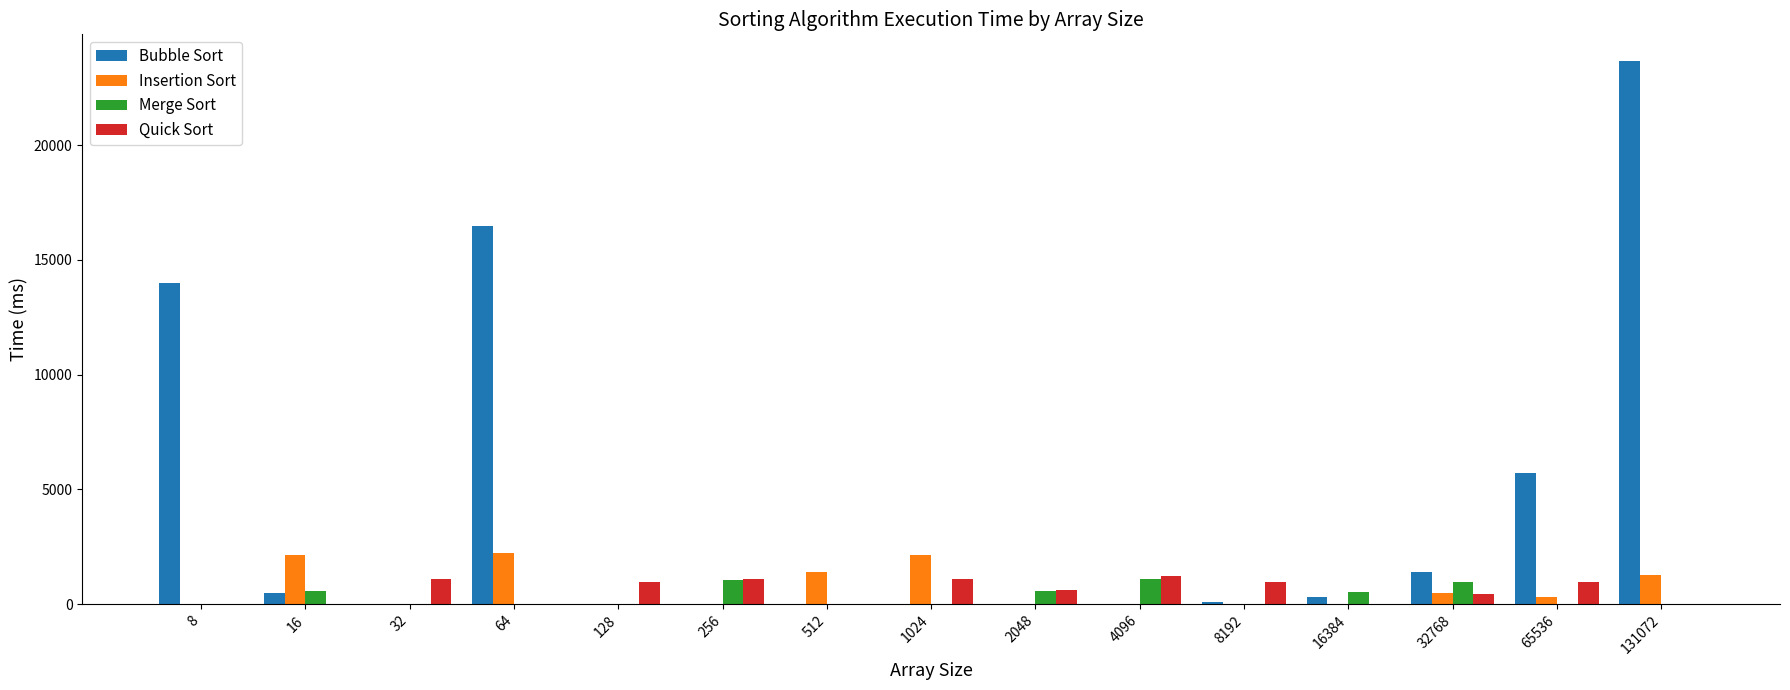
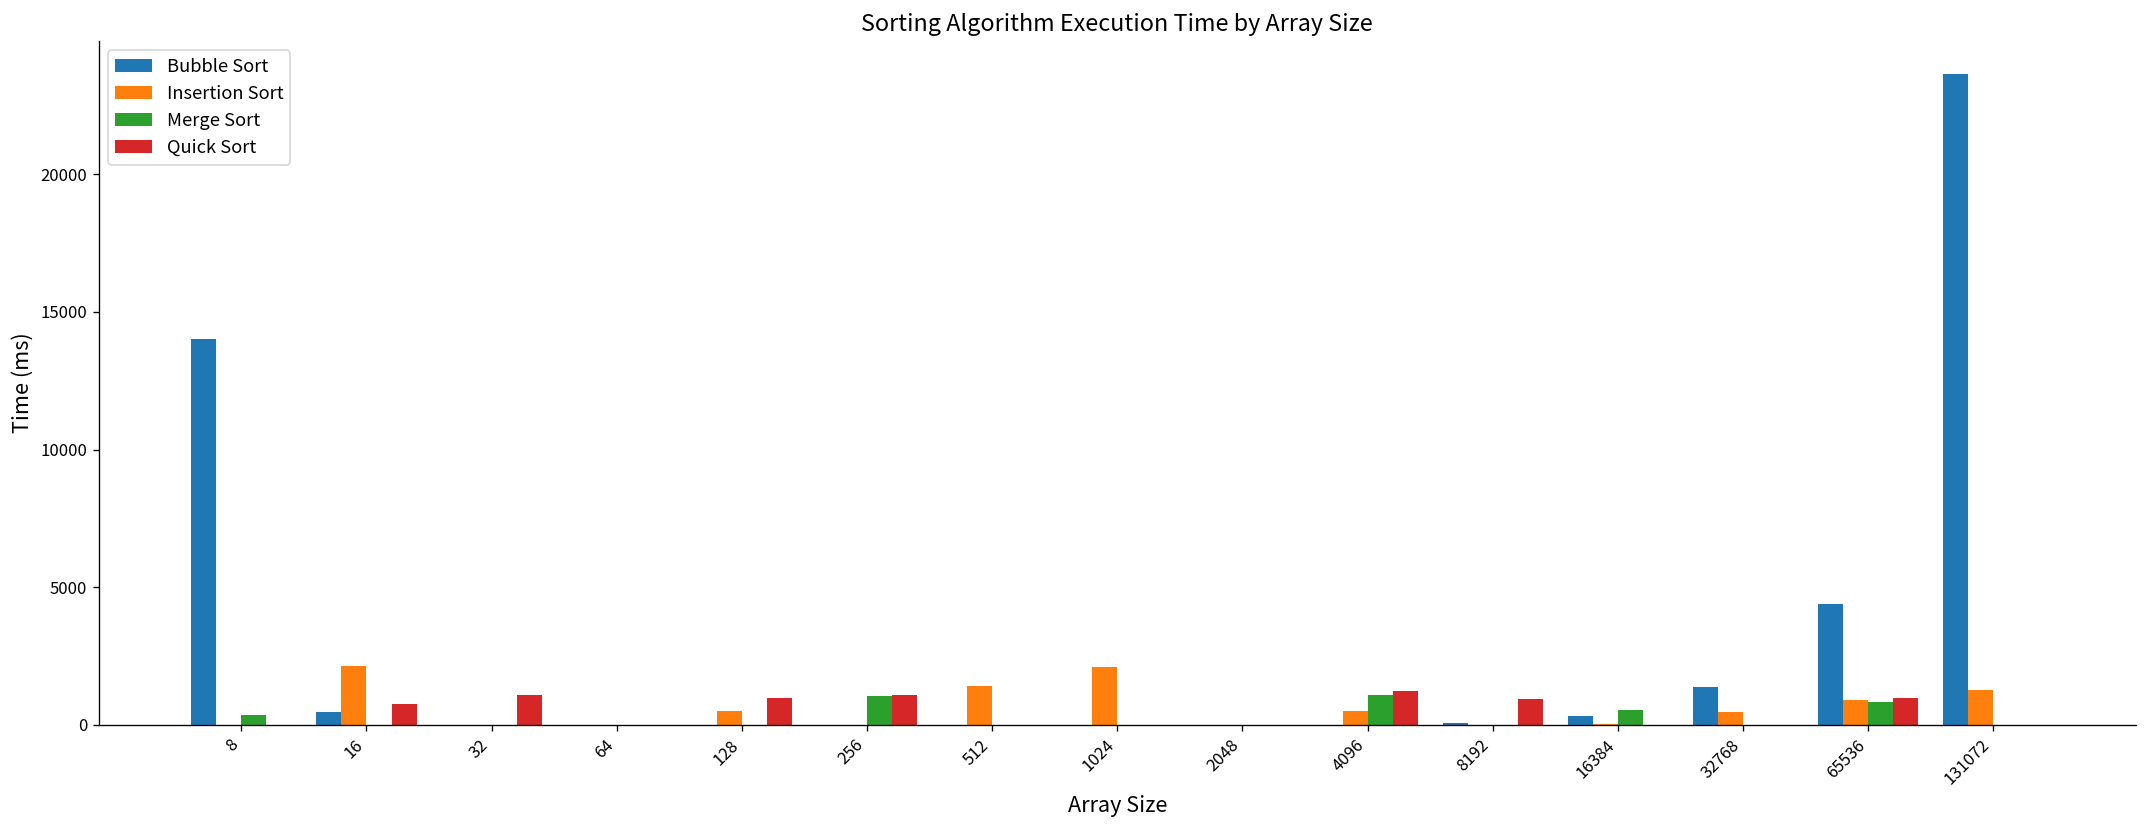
  {
    "Bubble Sort": {
      "8": 14000,
      "16": 500,
      "32": 0,
-     "64": 16500,
+     "64": 0,
      "16384": 300,
      "32768": 1400,
-     "65536": 5700,
+     "65536": 4400,
      "131072": 23600
    },
    "Insertion Sort": {
      "8": 0,
      "16": 2200,
      "32": 0,
-     "64": 2200,
-     "128": 0,
+     "64": 0,
+     "128": 500,
      "512": 1400,
      "1024": 2100,
-     "4096": 0,
+     "4096": 500,
      "32768": 500,
-     "65536": 300,
+     "65536": 900,
      "131072": 1300
    },
    "Merge Sort": {
-     "8": 0,
-     "16": 600,
+     "8": 400,
+     "16": 0,
      "32": 0,
      "64": 0,
      "128": 0,
      "256": 1000,
-     "2048": 600,
+     "2048": 0,
      "4096": 1100,
      "16384": 500,
-     "32768": 1000,
-     "65536": 0
+     "32768": 0,
+     "65536": 800
    },
    "Quick Sort": {
      "8": 0,
-     "16": 0,
+     "16": 800,
      "32": 1100,
      "64": 0,
      "128": 1000,
      "256": 1100,
-     "1024": 1100,
-     "2048": 600,
+     "1024": 0,
+     "2048": 0,
      "4096": 1200,
      "8192": 1000,
-     "32768": 400,
+     "32768": 0,
      "65536": 1000
    }
  }
